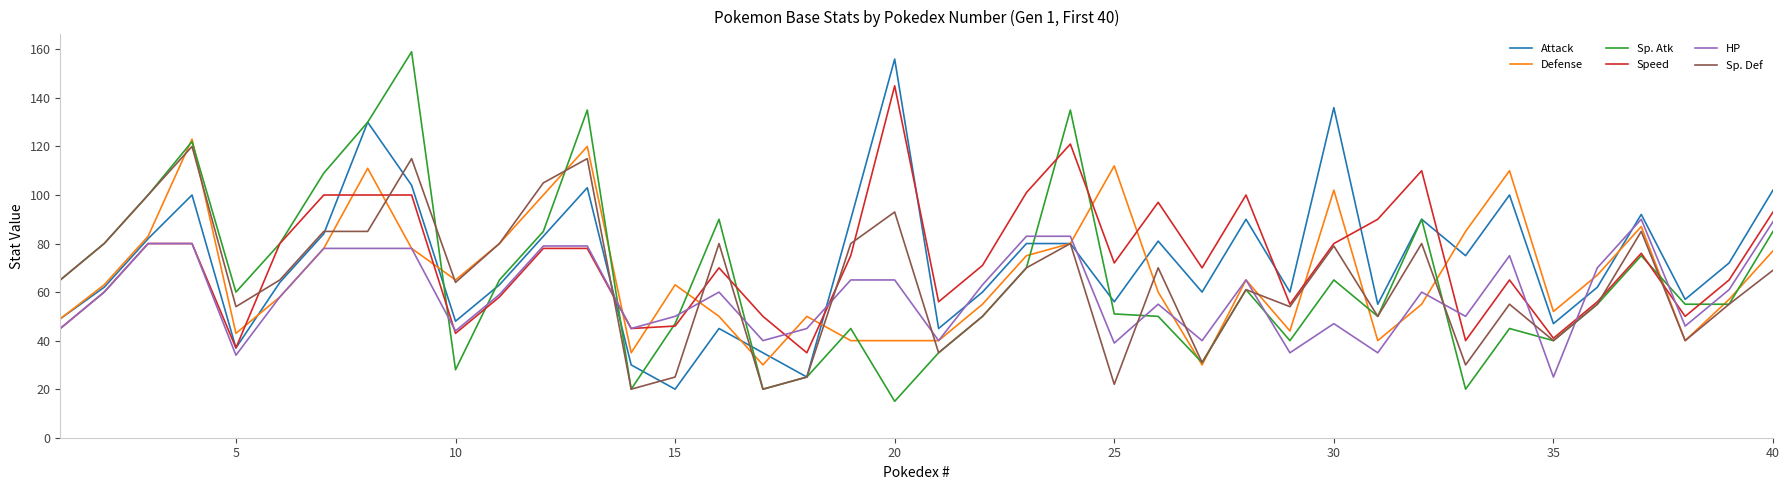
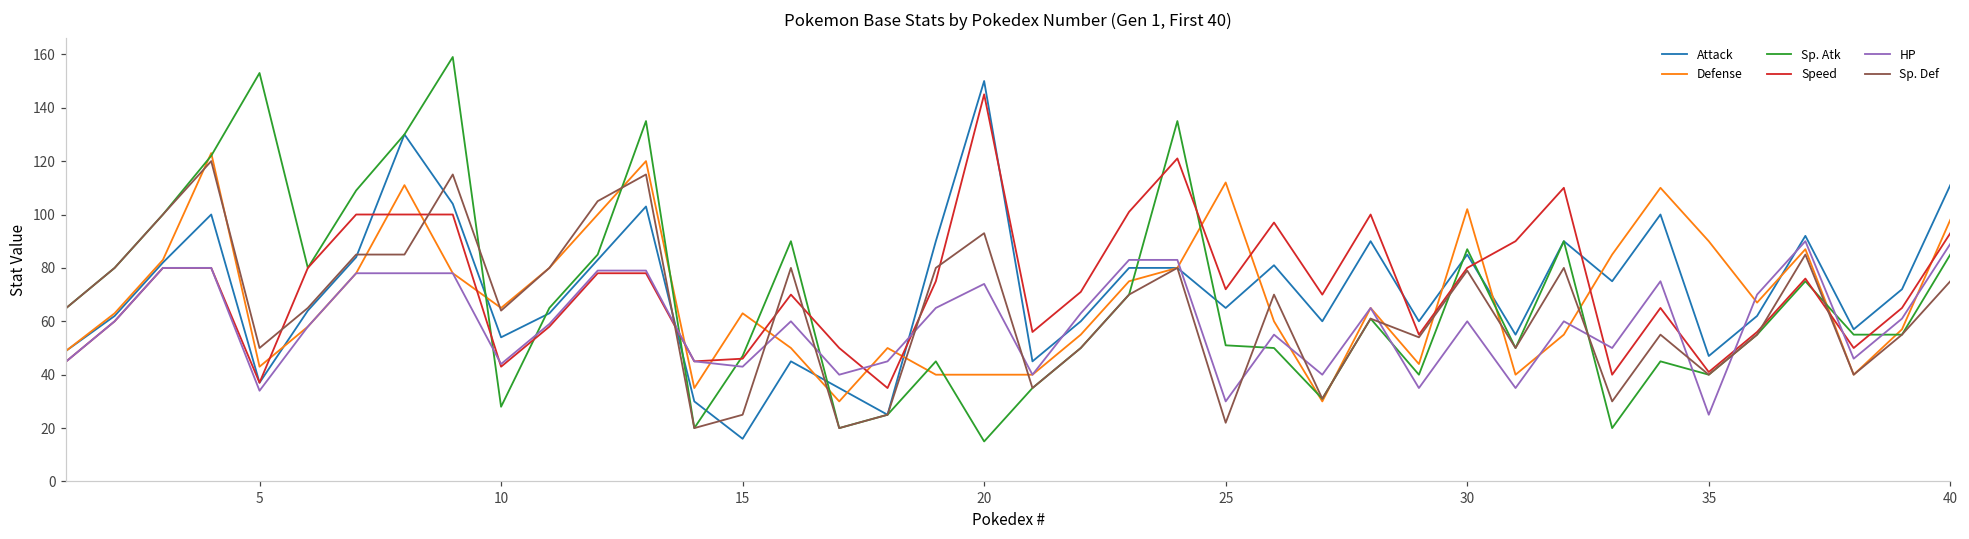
  {
    "Attack": {
-     "10": 48,
-     "15": 20,
-     "20": 156,
-     "25": 56,
-     "30": 136,
+     "10": 54,
+     "15": 16,
+     "20": 150,
+     "25": 65,
+     "30": 85,
      "35": 47,
-     "40": 102
+     "40": 111
    },
    "Defense": {
      "5": 43,
      "15": 63,
      "20": 40,
      "25": 112,
      "30": 102,
-     "35": 52,
-     "40": 77
+     "35": 90,
+     "40": 98
    },
    "Sp. Atk": {
-     "5": 60,
+     "5": 153,
      "10": 28,
      "20": 15,
      "25": 51,
-     "30": 65,
+     "30": 87,
      "40": 85
    },
    "Speed": {
      "20": 145,
      "25": 72,
      "40": 93
    },
    "HP": {
      "5": 34,
-     "15": 50,
-     "20": 65,
-     "25": 39,
-     "30": 47,
+     "15": 43,
+     "20": 74,
+     "25": 30,
+     "30": 60,
      "35": 25,
      "40": 89
    },
    "Sp. Def": {
-     "5": 54,
+     "5": 50,
      "15": 25,
      "20": 93,
      "25": 22,
-     "40": 69
+     "40": 75
    }
  }
